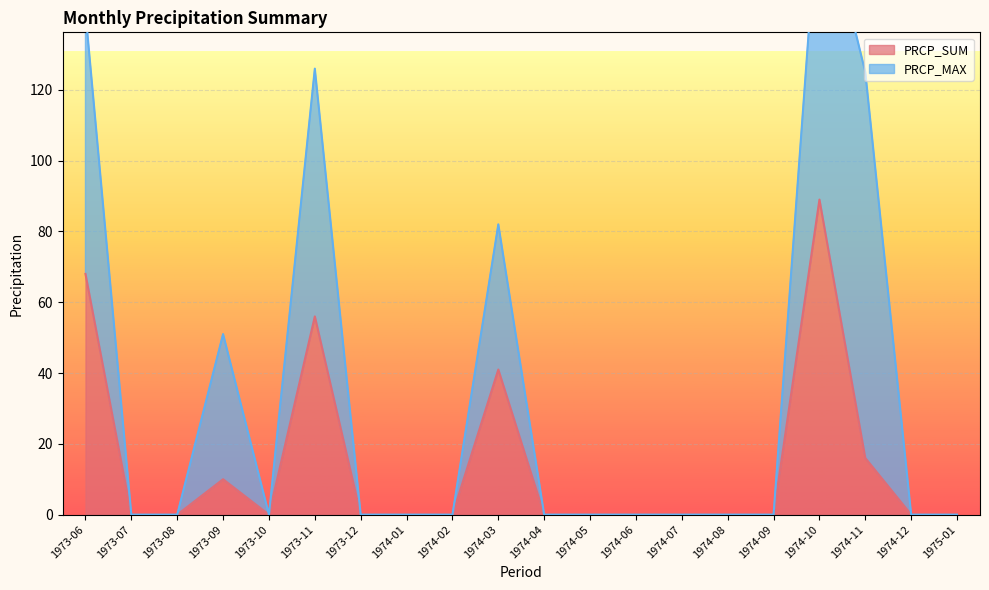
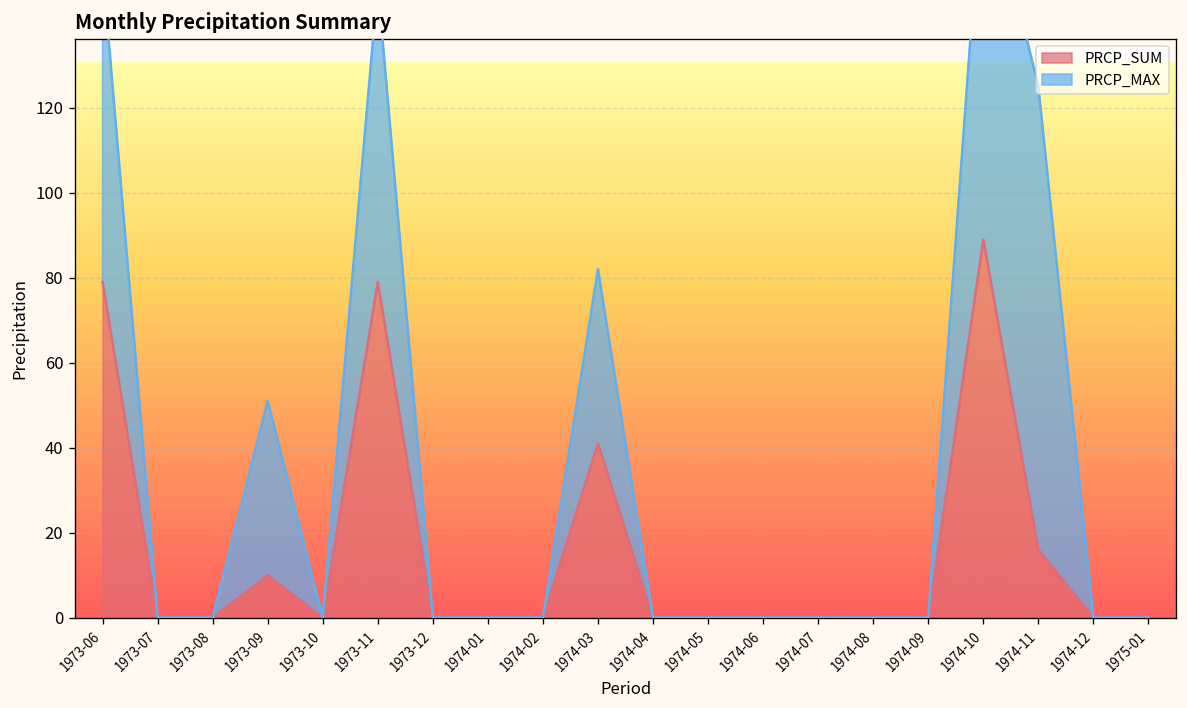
  {
    "PRCP_SUM": {
-     "1973-06": 68,
+     "1973-06": 79,
      "1973-09": 10,
-     "1973-11": 56,
+     "1973-11": 79,
      "1974-03": 41,
      "1974-10": 89,
      "1974-11": 16
    },
    "PRCP_MAX": {
      "1973-09": 41,
      "1974-03": 41
    }
  }
